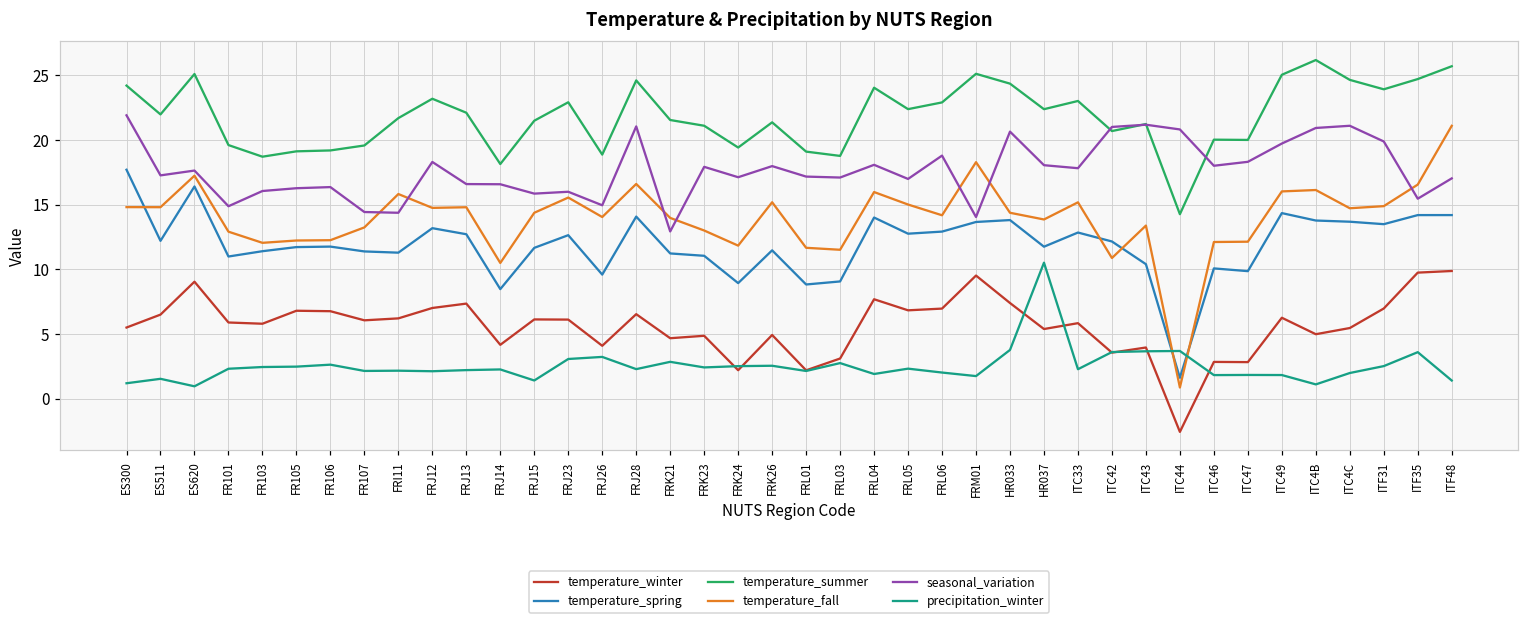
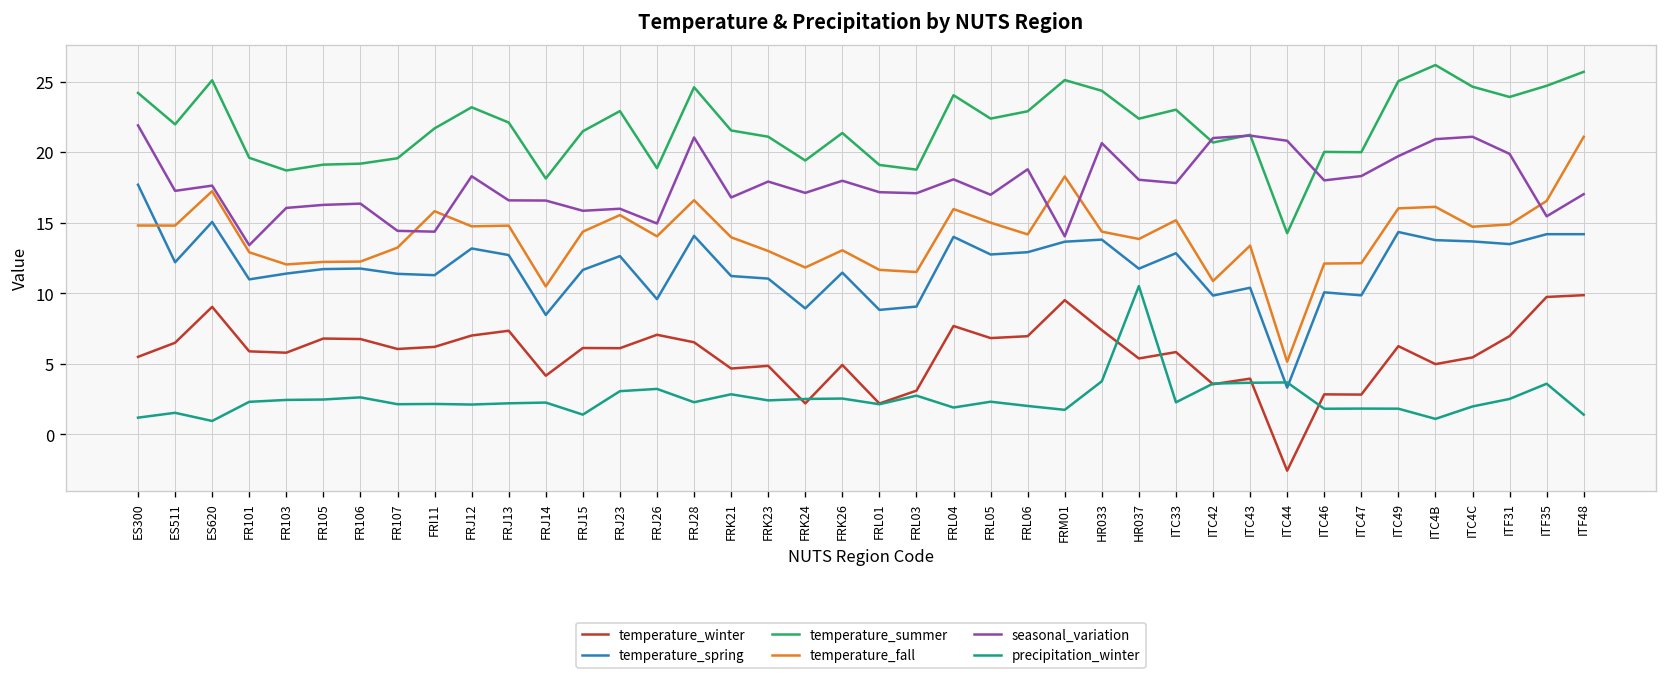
  {
    "temperature_winter": {
      "ES300": 5.5,
      "ES511": 6.5,
      "ES620": 9.0,
      "FR101": 5.9,
      "FR103": 5.8,
      "FR105": 6.8,
      "FR106": 6.8,
      "FR107": 6.1,
      "FRI11": 6.2,
      "FRJ12": 7.0,
      "FRJ13": 7.3,
      "FRJ14": 4.2,
      "FRJ15": 6.1,
      "FRJ23": 6.1,
-     "FRJ26": 4.1,
+     "FRJ26": 7.1,
      "FRJ28": 6.5,
      "FRK21": 4.7,
      "FRK23": 4.9,
      "FRK24": 2.2,
      "FRK26": 4.9,
      "FRL03": 3.1,
      "FRL04": 7.7,
      "FRL05": 6.8,
      "FRL06": 7.0,
      "FRM01": 9.5,
      "HR033": 7.4,
      "HR037": 5.4,
      "ITC33": 5.8,
      "ITC43": 4.0,
      "ITC44": -2.6,
      "ITC46": 2.8,
      "ITC47": 2.8,
      "ITC49": 6.3,
      "ITC4B": 5.0,
      "ITC4C": 5.5,
      "ITF31": 7.0,
      "ITF35": 9.7,
      "ITF48": 9.9
    },
    "temperature_spring": {
      "ES300": 17.7,
      "ES511": 12.2,
-     "ES620": 16.4,
+     "ES620": 15.1,
      "FR101": 11.0,
      "FR103": 11.4,
      "FR105": 11.7,
      "FR106": 11.8,
      "FR107": 11.4,
      "FRI11": 11.3,
      "FRJ12": 13.2,
      "FRJ13": 12.7,
      "FRJ14": 8.5,
      "FRJ15": 11.7,
      "FRJ23": 12.6,
      "FRJ26": 9.6,
      "FRJ28": 14.1,
      "FRK21": 11.2,
      "FRK23": 11.0,
      "FRK24": 8.9,
      "FRK26": 11.5,
      "FRL01": 8.8,
      "FRL03": 9.1,
      "FRL04": 14.0,
      "FRL05": 12.8,
      "FRL06": 12.9,
      "FRM01": 13.7,
      "HR033": 13.8,
      "HR037": 11.7,
      "ITC33": 12.8,
-     "ITC42": 12.2,
+     "ITC42": 9.8,
      "ITC43": 10.4,
-     "ITC44": 1.6,
+     "ITC44": 3.3,
      "ITC46": 10.1,
      "ITC47": 9.9,
      "ITC49": 14.3,
      "ITC4B": 13.8,
      "ITC4C": 13.7,
      "ITF31": 13.5,
      "ITF35": 14.2,
      "ITF48": 14.2
    },
    "temperature_fall": {
      "ES300": 14.8,
      "ES511": 14.8,
      "ES620": 17.2,
      "FR101": 12.9,
      "FR103": 12.0,
      "FR105": 12.2,
      "FR106": 12.2,
      "FR107": 13.2,
      "FRI11": 15.8,
      "FRJ12": 14.7,
      "FRJ13": 14.8,
      "FRJ14": 10.5,
      "FRJ15": 14.4,
      "FRJ23": 15.5,
      "FRJ26": 14.0,
      "FRJ28": 16.6,
      "FRK21": 14.0,
      "FRK23": 13.0,
      "FRK24": 11.8,
-     "FRK26": 15.2,
+     "FRK26": 13.1,
      "FRL01": 11.7,
      "FRL03": 11.5,
      "FRL04": 16.0,
      "FRL05": 15.0,
      "FRL06": 14.2,
      "FRM01": 18.3,
      "HR033": 14.4,
      "HR037": 13.9,
      "ITC33": 15.2,
      "ITC42": 10.9,
      "ITC43": 13.4,
-     "ITC44": 0.9,
+     "ITC44": 5.2,
      "ITC46": 12.1,
      "ITC47": 12.1,
      "ITC49": 16.0,
      "ITC4B": 16.1,
      "ITC4C": 14.7,
      "ITF31": 14.9,
      "ITF35": 16.5,
      "ITF48": 21.1
    },
    "seasonal_variation": {
      "ES300": 21.9,
      "ES511": 17.3,
      "ES620": 17.6,
-     "FR101": 14.9,
+     "FR101": 13.4,
      "FR103": 16.1,
      "FR105": 16.3,
      "FR106": 16.4,
      "FR107": 14.4,
      "FRI11": 14.4,
      "FRJ12": 18.3,
      "FRJ13": 16.6,
      "FRJ14": 16.6,
      "FRJ15": 15.9,
      "FRJ23": 16.0,
      "FRJ26": 14.9,
      "FRJ28": 21.0,
-     "FRK21": 12.9,
+     "FRK21": 16.8,
      "FRK23": 17.9,
      "FRK24": 17.1,
      "FRK26": 18.0,
      "FRL01": 17.2,
      "FRL03": 17.1,
      "FRL04": 18.1,
      "FRL05": 17.0,
      "FRL06": 18.8,
      "FRM01": 14.0,
      "HR033": 20.6,
      "HR037": 18.0,
      "ITC33": 17.8,
      "ITC42": 21.0,
      "ITC44": 20.8,
      "ITC46": 18.0,
      "ITC47": 18.3,
      "ITC49": 19.7,
      "ITC4B": 20.9,
      "ITC4C": 21.1,
      "ITF31": 19.9,
      "ITF35": 15.5,
      "ITF48": 17.0
    }
  }
